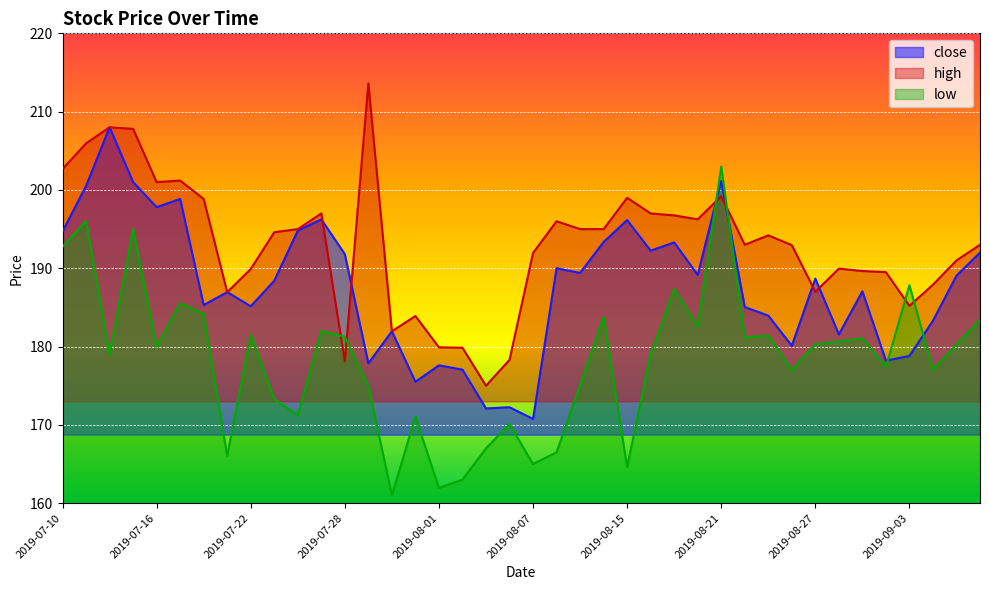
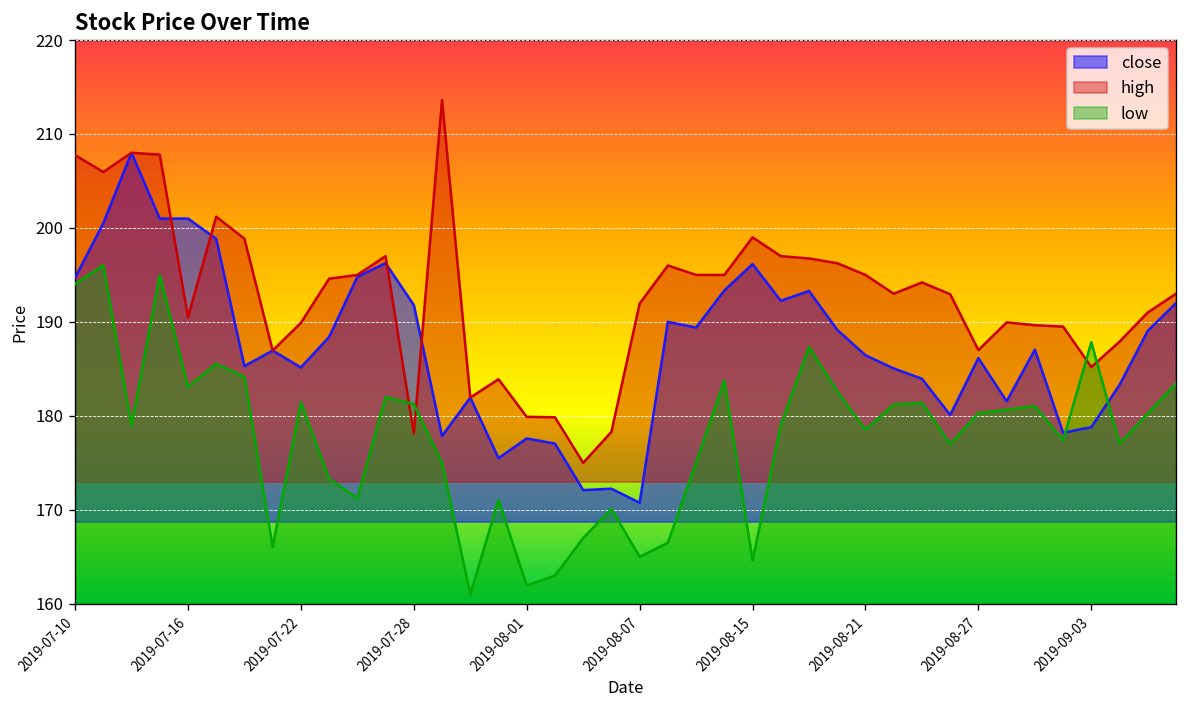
  {
    "close": {
      "2019-07-10": 195,
-     "2019-07-16": 198,
+     "2019-07-16": 201,
      "2019-07-22": 185,
      "2019-07-28": 192,
      "2019-08-01": 178,
      "2019-08-07": 171,
      "2019-08-15": 196,
-     "2019-08-21": 201,
-     "2019-08-27": 189,
+     "2019-08-21": 186,
+     "2019-08-27": 186,
      "2019-09-03": 179
    },
    "high": {
-     "2019-07-10": 203,
-     "2019-07-16": 201,
+     "2019-07-10": 208,
+     "2019-07-16": 191,
      "2019-07-22": 190,
      "2019-07-28": 178,
      "2019-08-01": 180,
      "2019-08-07": 192,
      "2019-08-15": 199,
-     "2019-08-21": 199,
+     "2019-08-21": 195,
      "2019-08-27": 187,
      "2019-09-03": 185
    },
    "low": {
-     "2019-07-10": 193,
-     "2019-07-16": 180,
+     "2019-07-10": 194,
+     "2019-07-16": 183,
      "2019-07-22": 181,
      "2019-07-28": 181,
      "2019-08-01": 162,
      "2019-08-07": 165,
      "2019-08-15": 165,
-     "2019-08-21": 203,
+     "2019-08-21": 179,
      "2019-08-27": 180,
      "2019-09-03": 188
    }
  }
